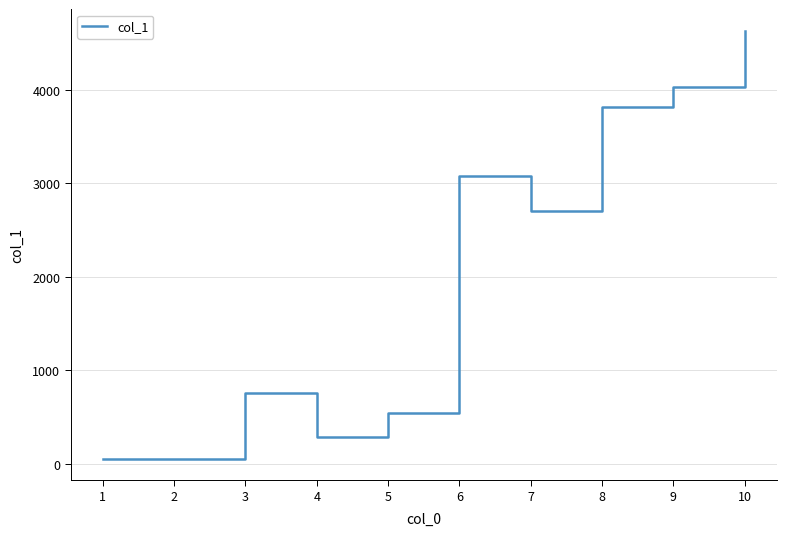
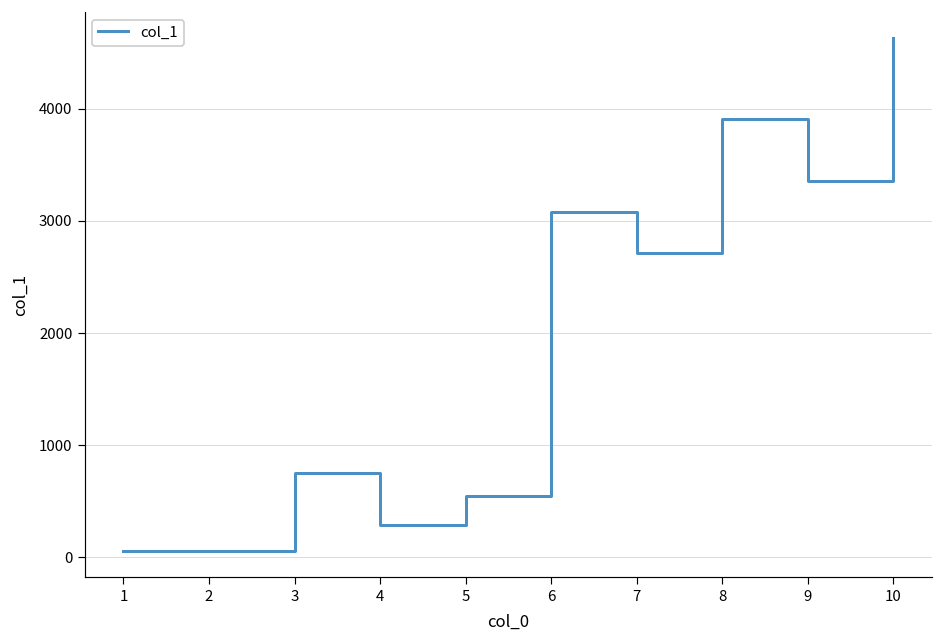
  {
    "1": 100,
    "2": 100,
    "3": 800,
    "4": 300,
    "5": 500,
    "6": 3100,
    "7": 2700,
-   "8": 3800,
-   "9": 4000,
+   "8": 3900,
+   "9": 3400,
    "10": 4600
  }
